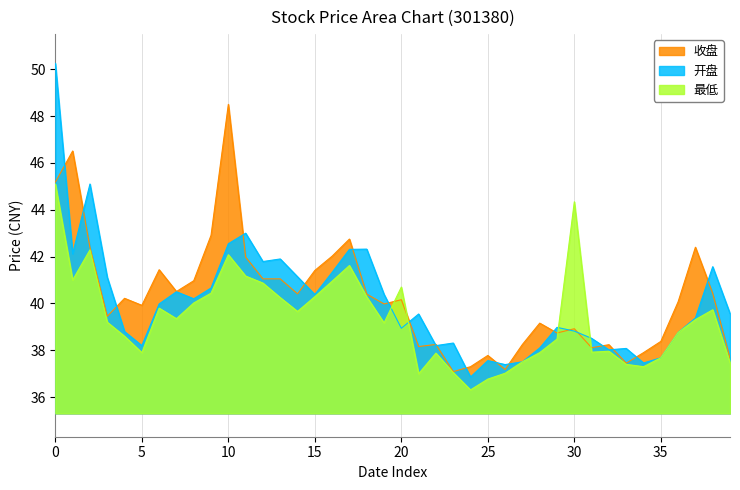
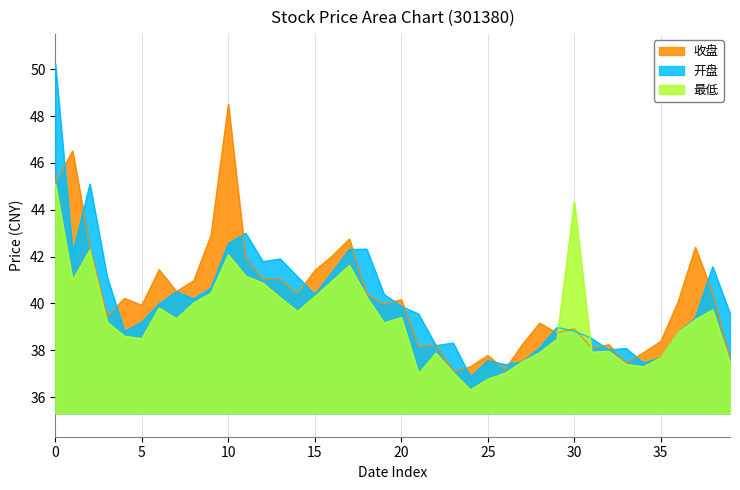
  {
    "收盘": {
      "5": 39.9,
      "10": 48.5,
      "15": 41.4,
      "20": 40.2,
      "25": 37.8,
      "35": 38.4
    },
    "开盘": {
      "0": 50.3,
-     "5": 38.2,
+     "5": 39.2,
      "10": 42.6,
-     "20": 38.9,
+     "20": 39.9,
      "25": 37.6
    },
    "最低": {
-     "5": 37.9,
+     "5": 38.5,
      "10": 42.1,
-     "20": 40.7,
+     "20": 39.4,
      "25": 36.8,
      "30": 44.3
    }
  }
